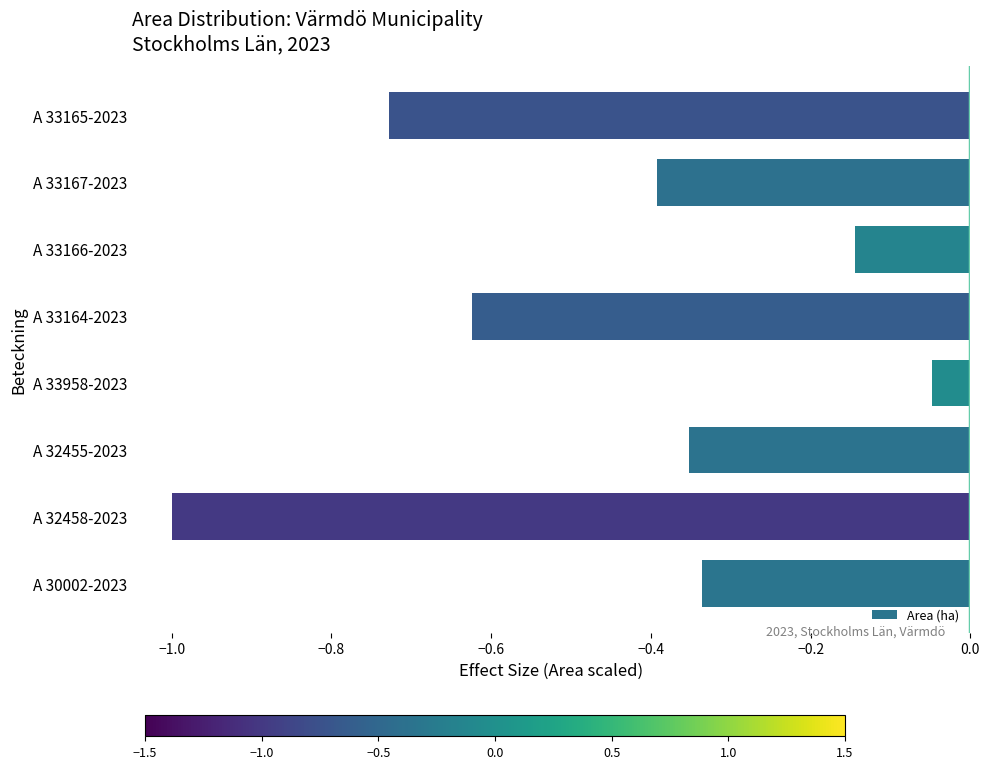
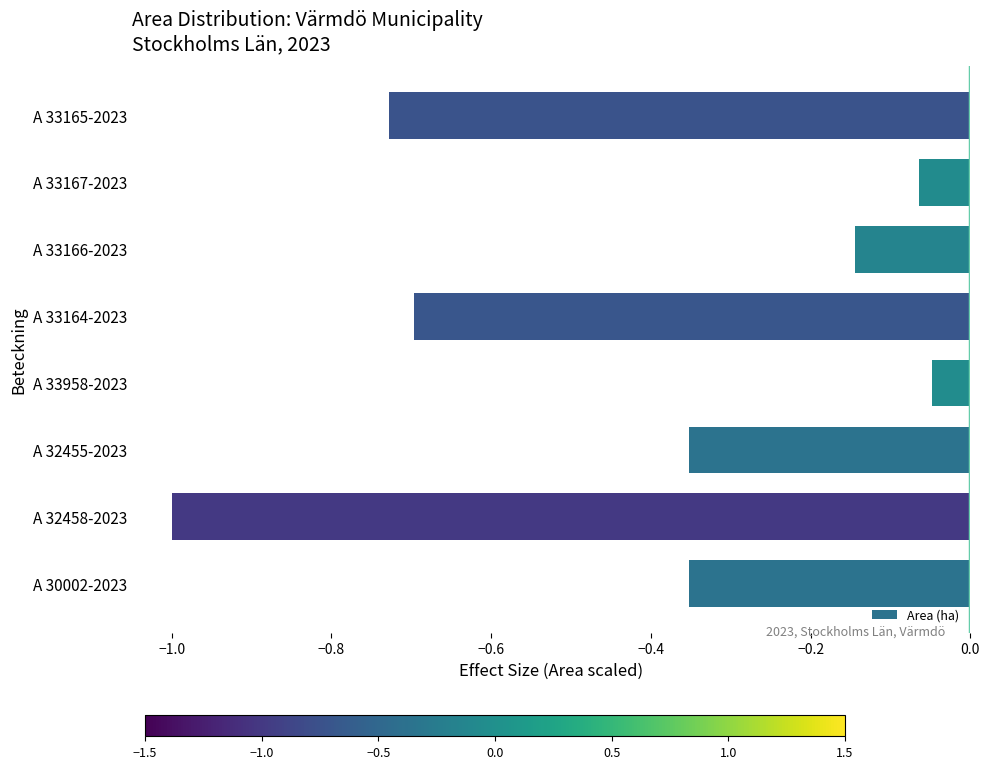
  {
    "A 33165-2023": -0.73,
-   "A 33167-2023": -0.39,
+   "A 33167-2023": -0.06,
    "A 33166-2023": -0.14,
-   "A 33164-2023": -0.62,
+   "A 33164-2023": -0.70,
    "A 33958-2023": -0.05,
    "A 32455-2023": -0.35,
    "A 32458-2023": -1.00,
-   "A 30002-2023": -0.34
+   "A 30002-2023": -0.35
  }
